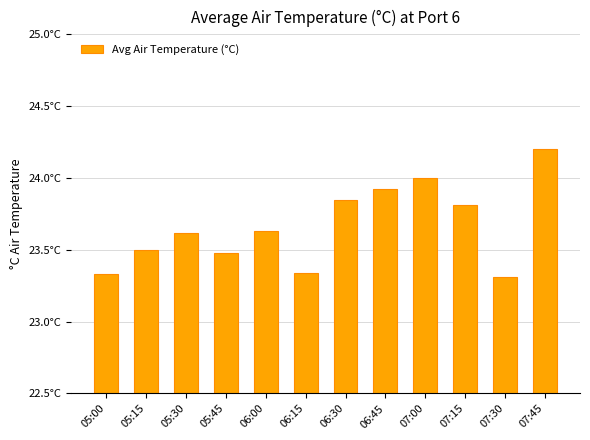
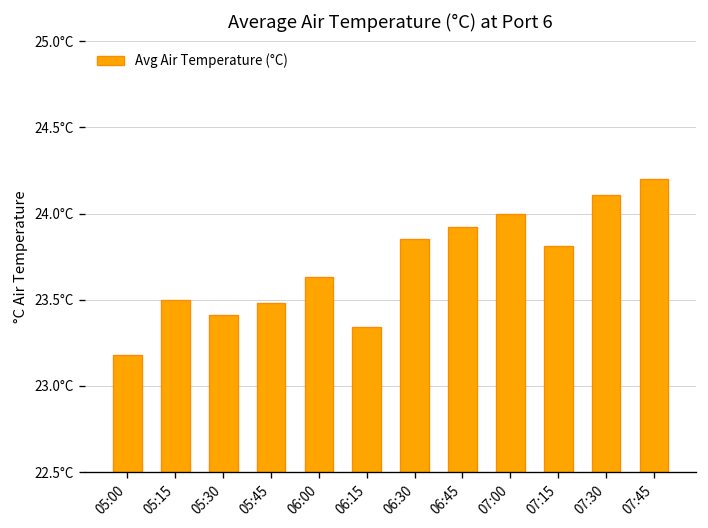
  {
-   "05:00": "23.33°C",
+   "05:00": "23.18°C",
    "05:15": "23.50°C",
-   "05:30": "23.62°C",
+   "05:30": "23.41°C",
    "05:45": "23.48°C",
    "06:00": "23.63°C",
    "06:15": "23.34°C",
    "06:30": "23.85°C",
    "06:45": "23.92°C",
    "07:00": "24.00°C",
    "07:15": "23.81°C",
-   "07:30": "23.31°C",
+   "07:30": "24.11°C",
    "07:45": "24.20°C"
  }
